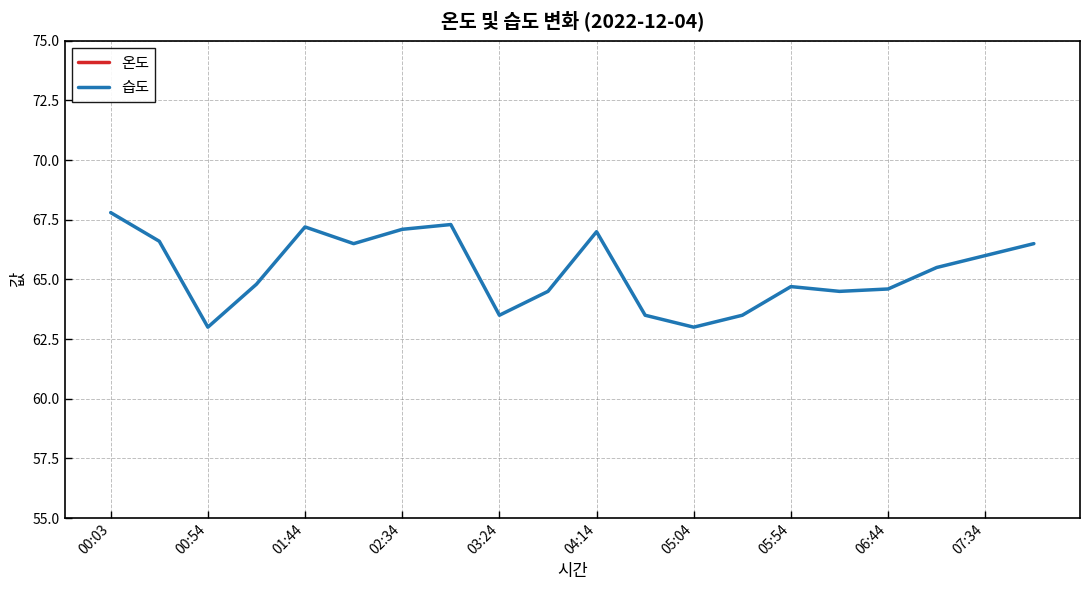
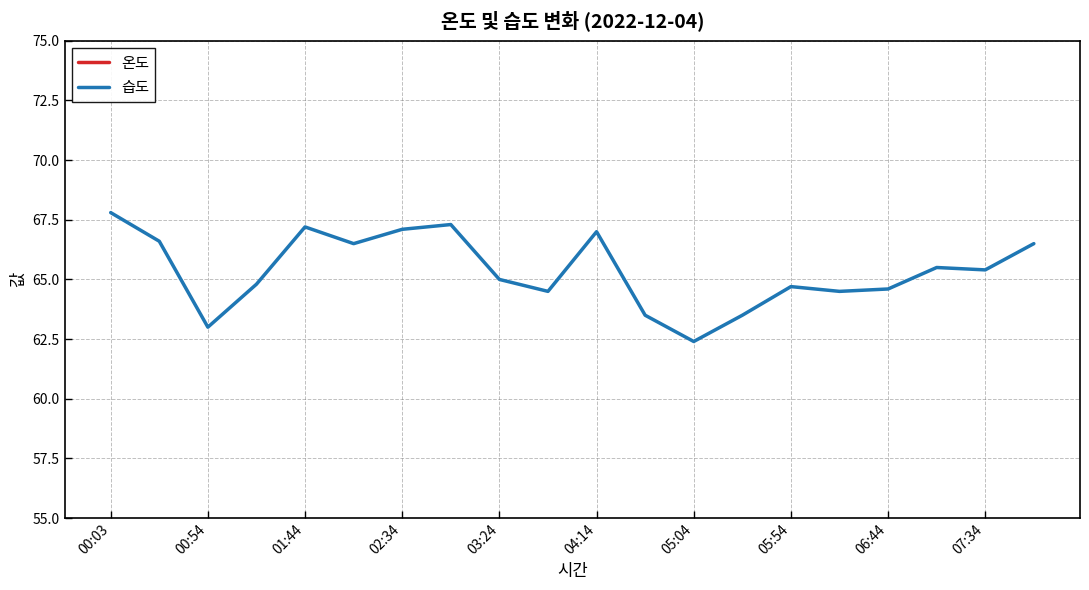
  {
    "습도": {
      "00:03": 67.8,
      "00:54": 63.0,
      "01:44": 67.2,
      "02:34": 67.1,
-     "03:24": 63.5,
+     "03:24": 65.0,
      "04:14": 67.0,
-     "05:04": 63.0,
+     "05:04": 62.4,
      "05:54": 64.7,
      "06:44": 64.6,
-     "07:34": 66.0
+     "07:34": 65.4
    }
  }
